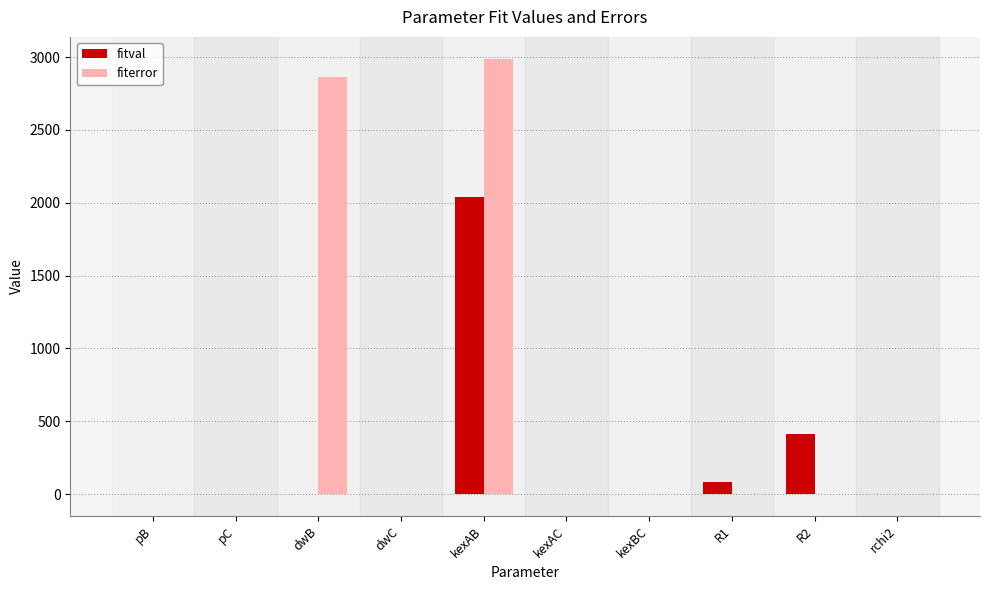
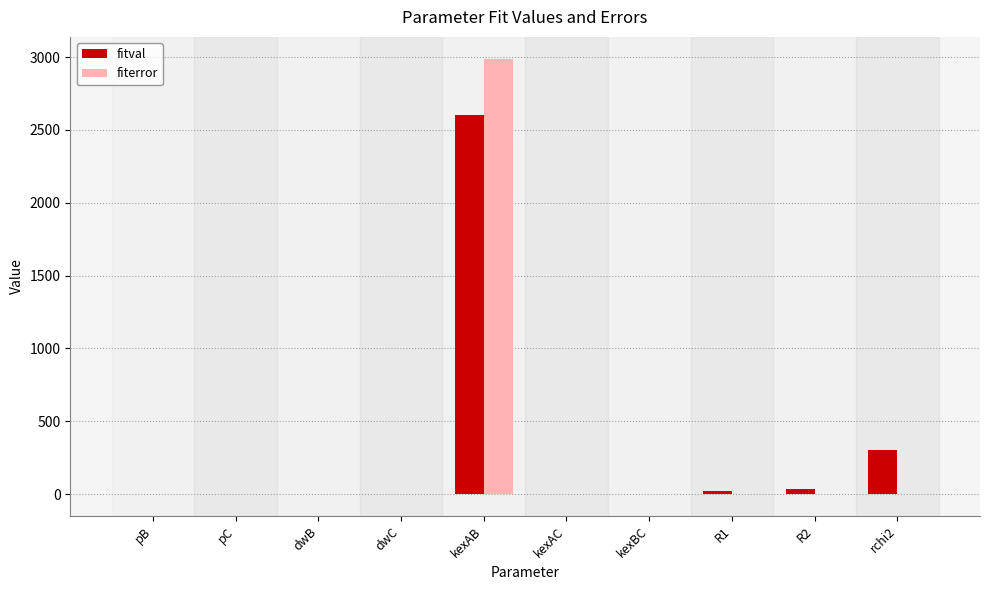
  {
    "fitval": {
      "pC": 0,
      "dwC": 0,
-     "kexAB": 2040,
+     "kexAB": 2600,
      "kexAC": 0,
      "kexBC": 0,
-     "R1": 80,
-     "R2": 410,
-     "rchi2": 0
+     "R1": 20,
+     "R2": 40,
+     "rchi2": 310
    },
    "fiterror": {
      "pC": 0,
-     "dwB": 2870,
+     "dwB": 0,
      "dwC": 0,
      "kexAB": 2990,
      "kexAC": 0,
      "kexBC": 0,
      "rchi2": 0
    }
  }
